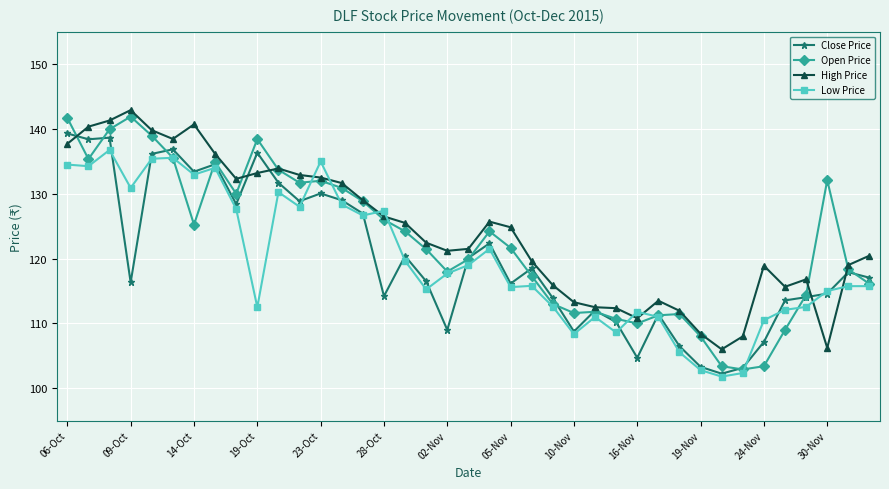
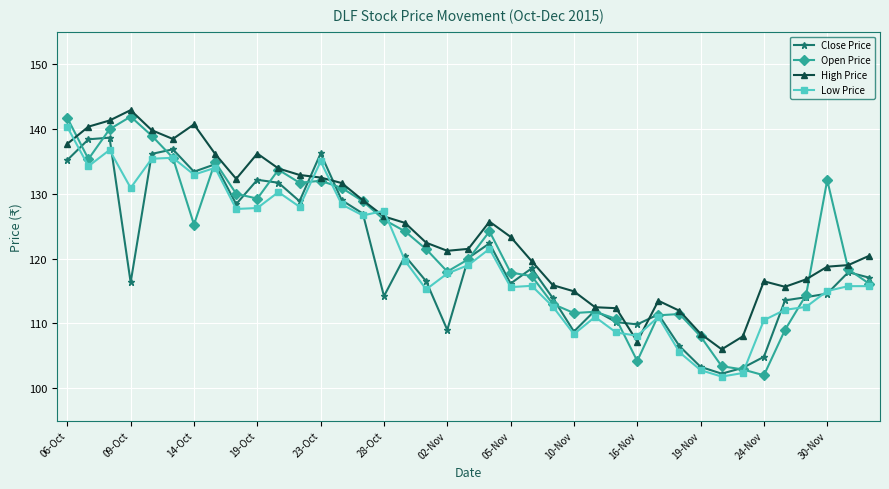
  {
    "Close Price": {
-     "06-Oct": 139,
+     "06-Oct": 135,
      "09-Oct": 116,
      "14-Oct": 133,
-     "19-Oct": 136,
-     "23-Oct": 130,
+     "19-Oct": 132,
+     "23-Oct": 136,
      "28-Oct": 114,
      "02-Nov": 109,
      "05-Nov": 116,
      "10-Nov": 109,
-     "16-Nov": 105,
+     "16-Nov": 110,
      "19-Nov": 103,
-     "24-Nov": 107,
+     "24-Nov": 105,
      "30-Nov": 115
    },
    "Open Price": {
      "06-Oct": 142,
      "09-Oct": 142,
      "14-Oct": 125,
-     "19-Oct": 138,
+     "19-Oct": 129,
      "23-Oct": 132,
      "28-Oct": 126,
-     "05-Nov": 122,
+     "05-Nov": 118,
      "10-Nov": 112,
-     "16-Nov": 110,
+     "16-Nov": 104,
      "19-Nov": 108,
-     "24-Nov": 103,
+     "24-Nov": 102,
      "30-Nov": 132
    },
    "High Price": {
      "06-Oct": 138,
      "09-Oct": 143,
      "14-Oct": 141,
-     "19-Oct": 133,
+     "19-Oct": 136,
      "23-Oct": 133,
      "28-Oct": 127,
      "02-Nov": 121,
-     "05-Nov": 125,
-     "10-Nov": 113,
-     "16-Nov": 111,
+     "05-Nov": 123,
+     "10-Nov": 115,
+     "16-Nov": 107,
      "19-Nov": 108,
-     "24-Nov": 119,
-     "30-Nov": 106
+     "24-Nov": 117,
+     "30-Nov": 119
    },
    "Low Price": {
-     "06-Oct": 135,
+     "06-Oct": 140,
      "09-Oct": 131,
      "14-Oct": 133,
-     "19-Oct": 113,
+     "19-Oct": 128,
      "23-Oct": 135,
      "28-Oct": 127,
      "05-Nov": 116,
      "10-Nov": 108,
-     "16-Nov": 112,
+     "16-Nov": 108,
      "19-Nov": 103,
      "24-Nov": 111,
      "30-Nov": 115
    }
  }
